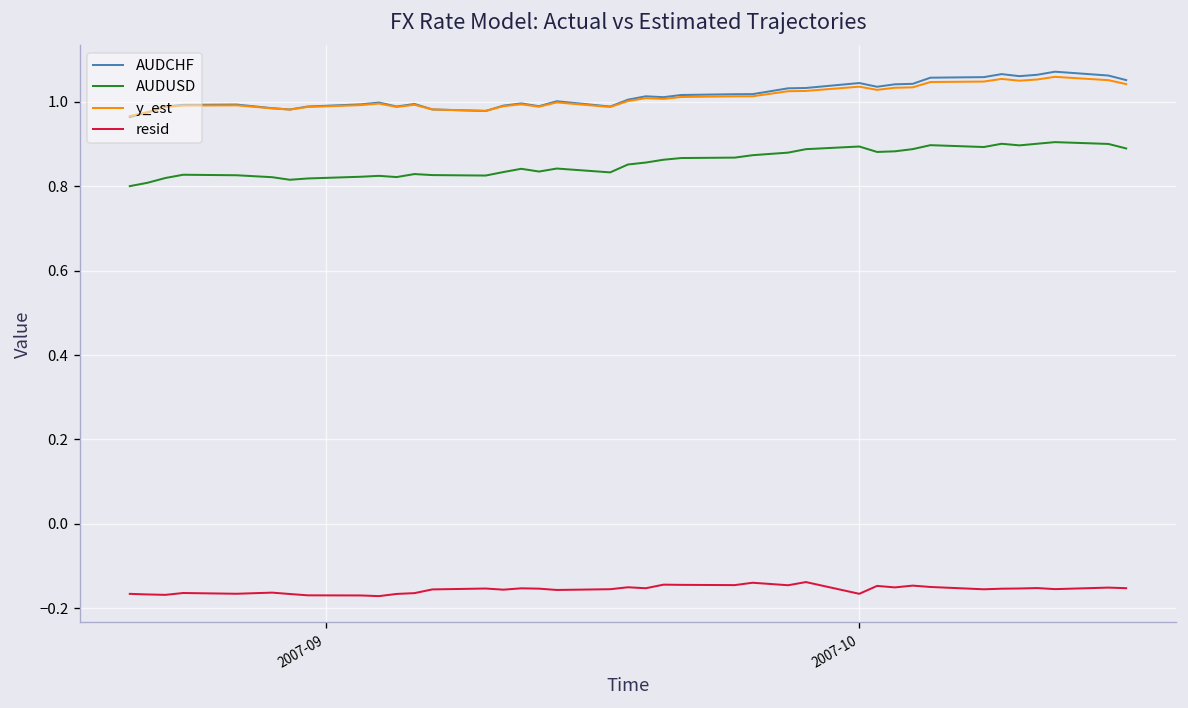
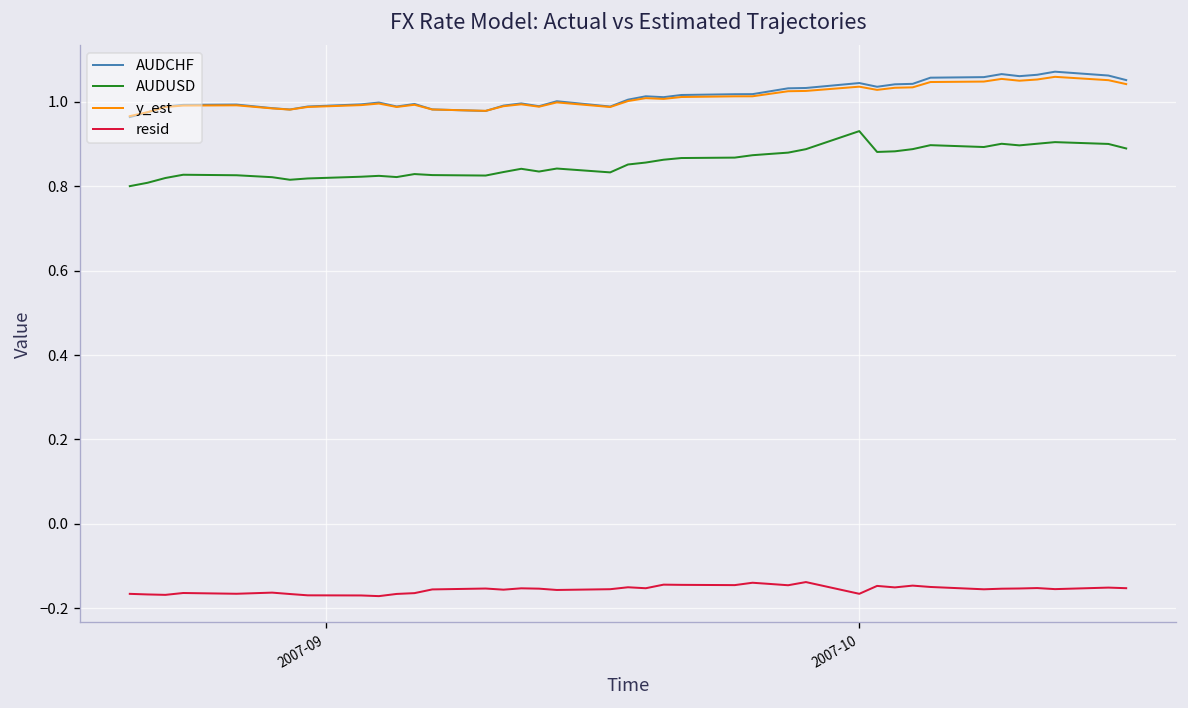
  {
    "AUDCHF": {
      "2007-10": 1.04
    },
    "AUDUSD": {
-     "2007-10": 0.89
+     "2007-10": 0.93
    },
    "y_est": {
      "2007-10": 1.04
    },
    "resid": {
      "2007-10": -0.17
    }
  }
